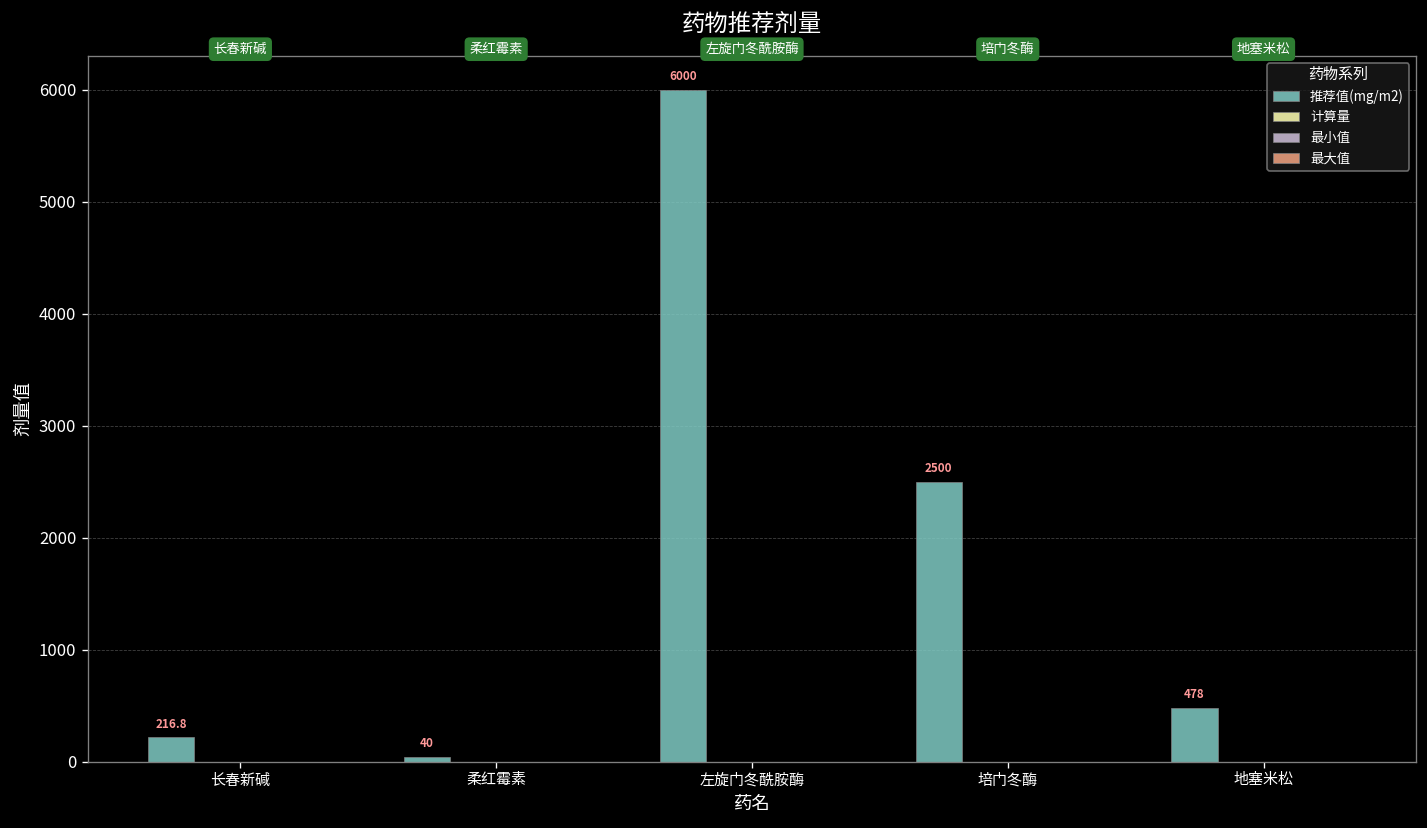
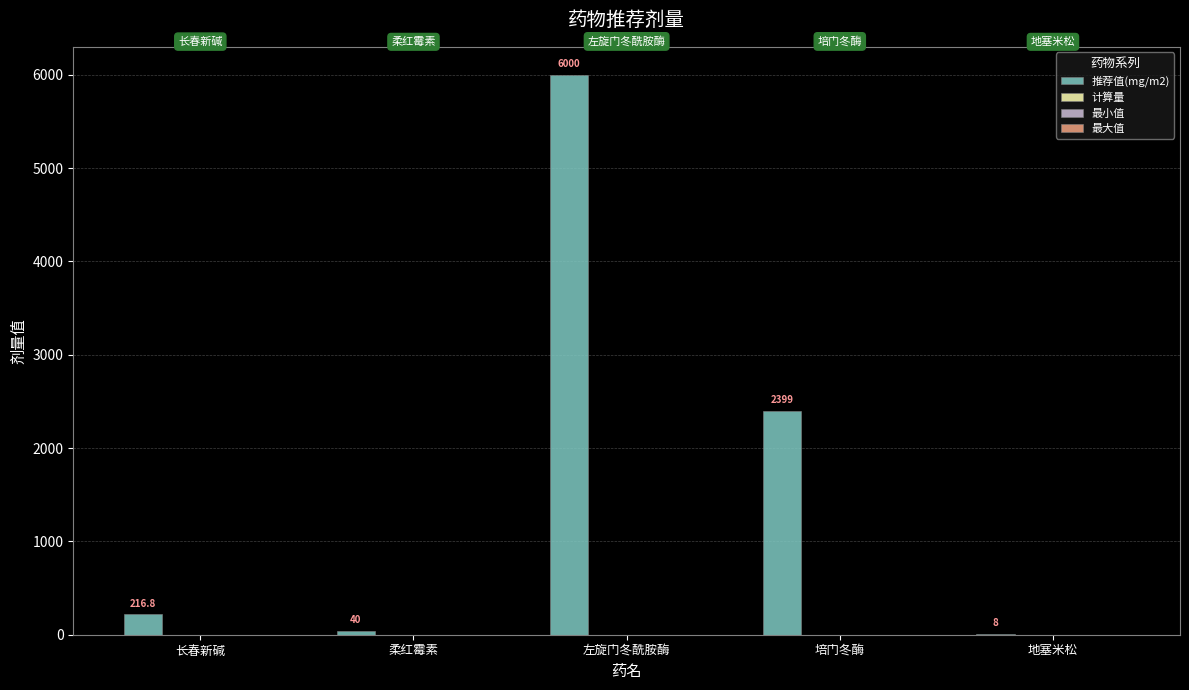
  {
    "推荐值(mg/m2)": {
      "长春新碱": 216.8,
      "柔红霉素": 40,
      "左旋门冬酰胺酶": 6000,
-     "培门冬酶": 2500,
-     "地塞米松": 478
+     "培门冬酶": 2399,
+     "地塞米松": 8
    },
    "计算量": {
      "长春新碱": 0,
      "柔红霉素": 0,
      "左旋门冬酰胺酶": 0,
      "培门冬酶": 0,
      "地塞米松": 0
    },
    "最小值": {
      "长春新碱": 0,
      "柔红霉素": 0,
      "左旋门冬酰胺酶": 0,
      "培门冬酶": 0,
      "地塞米松": 0
    },
    "最大值": {
      "长春新碱": 0,
      "柔红霉素": 0,
      "左旋门冬酰胺酶": 0,
      "培门冬酶": 0,
      "地塞米松": 0
    }
  }
